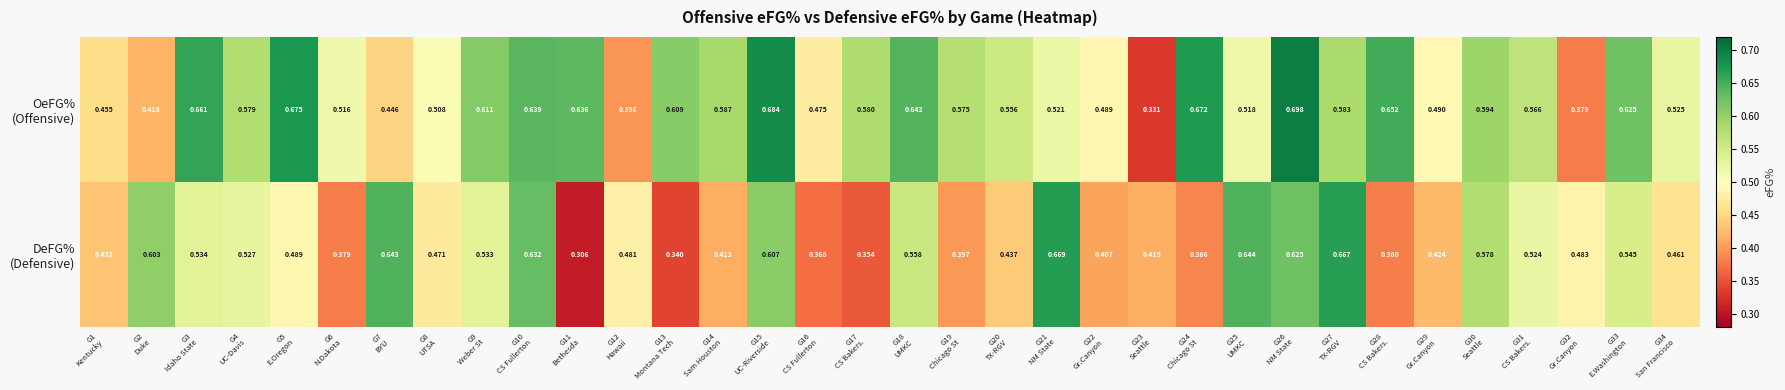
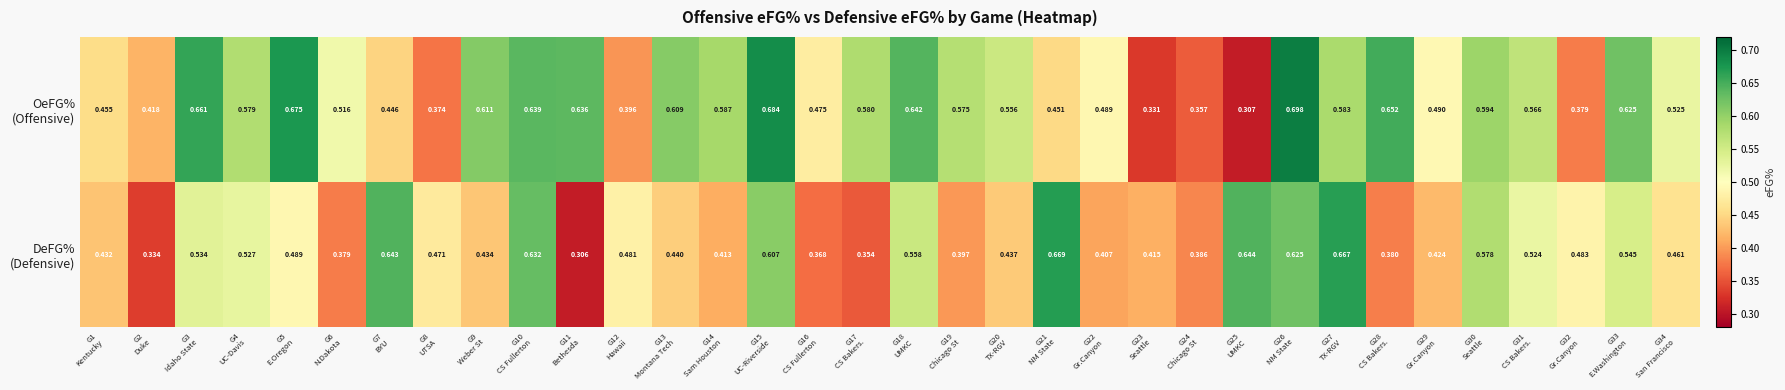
  {
    "OeFG% (Offensive)": {
      "G1 Kentucky": 0.455,
      "G2 Duke": 0.418,
      "G3 Idaho State": 0.661,
      "G4 UC-Davis": 0.579,
      "G5 E.Oregon": 0.675,
      "G6 N.Dakota": 0.516,
      "G7 BYU": 0.446,
-     "G8 UTSA": 0.508,
+     "G8 UTSA": 0.374,
      "G9 Weber St": 0.611,
      "G10 CS Fullerton": 0.639,
      "G11 Bethesda": 0.636,
      "G12 Hawaii": 0.396,
      "G13 Montana Tech": 0.609,
      "G14 Sam Houston": 0.587,
      "G15 UC-Riverside": 0.684,
      "G16 CS Fullerton": 0.475,
      "G17 CS Bakers.": 0.580,
      "G18 UMKC": 0.642,
      "G19 Chicago St": 0.575,
      "G20 TX-RGV": 0.556,
-     "G21 NM State": 0.521,
+     "G21 NM State": 0.451,
      "G22 Gr.Canyon": 0.489,
      "G23 Seattle": 0.331,
-     "G24 Chicago St": 0.672,
-     "G25 UMKC": 0.518,
+     "G24 Chicago St": 0.357,
+     "G25 UMKC": 0.307,
      "G26 NM State": 0.698,
      "G27 TX-RGV": 0.583,
      "G28 CS Bakers.": 0.652,
      "G29 Gr.Canyon": 0.490,
      "G30 Seattle": 0.594,
      "G31 CS Bakers.": 0.566,
      "G32 Gr.Canyon": 0.379,
      "G33 E.Washington": 0.625,
      "G34 San Francisco": 0.525
    },
    "DeFG% (Defensive)": {
      "G1 Kentucky": 0.432,
-     "G2 Duke": 0.603,
+     "G2 Duke": 0.334,
      "G3 Idaho State": 0.534,
      "G4 UC-Davis": 0.527,
      "G5 E.Oregon": 0.489,
      "G6 N.Dakota": 0.379,
      "G7 BYU": 0.643,
      "G8 UTSA": 0.471,
-     "G9 Weber St": 0.533,
+     "G9 Weber St": 0.434,
      "G10 CS Fullerton": 0.632,
      "G11 Bethesda": 0.306,
      "G12 Hawaii": 0.481,
-     "G13 Montana Tech": 0.340,
+     "G13 Montana Tech": 0.440,
      "G14 Sam Houston": 0.413,
      "G15 UC-Riverside": 0.607,
      "G16 CS Fullerton": 0.368,
      "G17 CS Bakers.": 0.354,
      "G18 UMKC": 0.558,
      "G19 Chicago St": 0.397,
      "G20 TX-RGV": 0.437,
      "G21 NM State": 0.669,
      "G22 Gr.Canyon": 0.407,
      "G23 Seattle": 0.415,
      "G24 Chicago St": 0.386,
      "G25 UMKC": 0.644,
      "G26 NM State": 0.625,
      "G27 TX-RGV": 0.667,
      "G28 CS Bakers.": 0.380,
      "G29 Gr.Canyon": 0.424,
      "G30 Seattle": 0.578,
      "G31 CS Bakers.": 0.524,
      "G32 Gr.Canyon": 0.483,
      "G33 E.Washington": 0.545,
      "G34 San Francisco": 0.461
    }
  }
